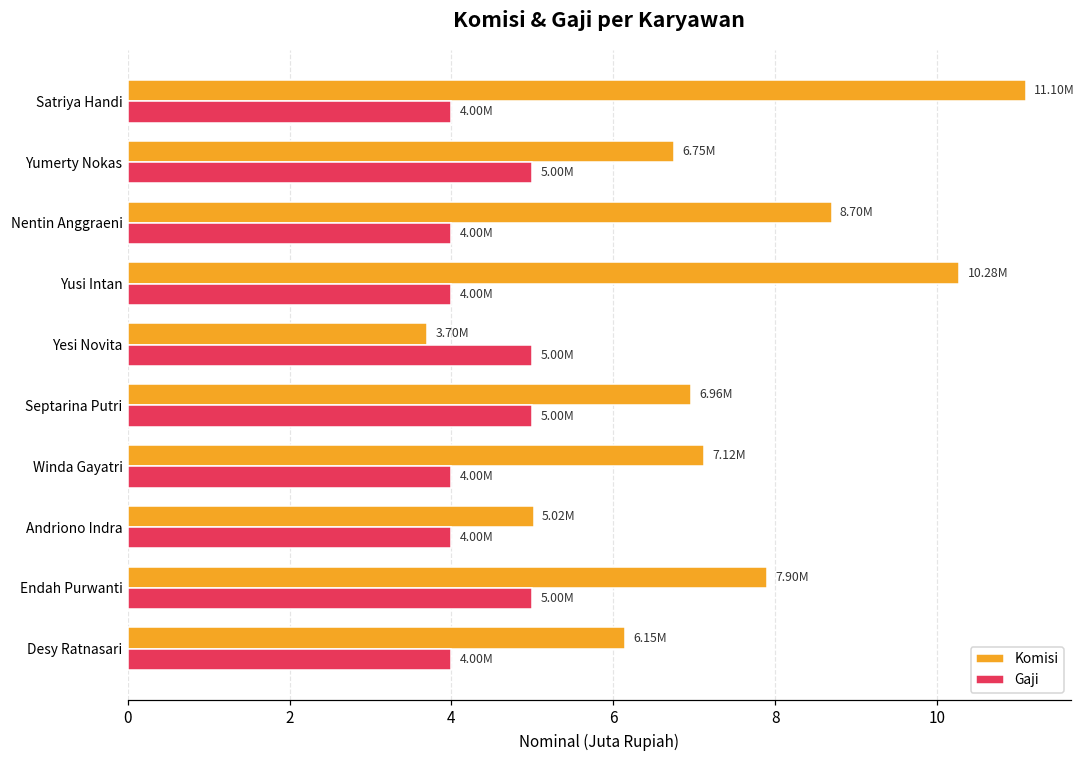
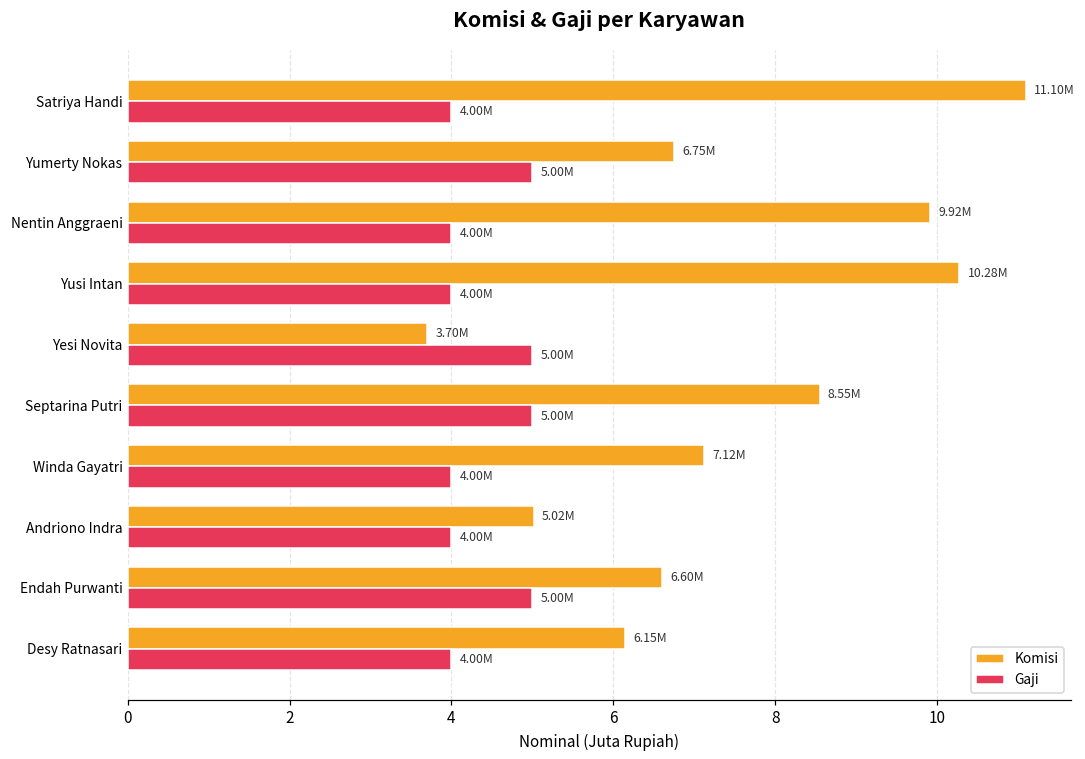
  {
    "Komisi": {
      "Satriya Handi": "11.10M",
      "Yumerty Nokas": "6.75M",
-     "Nentin Anggraeni": "8.70M",
+     "Nentin Anggraeni": "9.92M",
      "Yusi Intan": "10.28M",
      "Yesi Novita": "3.70M",
-     "Septarina Putri": "6.96M",
+     "Septarina Putri": "8.55M",
      "Winda Gayatri": "7.12M",
      "Andriono Indra": "5.02M",
-     "Endah Purwanti": "7.90M",
+     "Endah Purwanti": "6.60M",
      "Desy Ratnasari": "6.15M"
    },
    "Gaji": {
      "Satriya Handi": "4.00M",
      "Yumerty Nokas": "5.00M",
      "Nentin Anggraeni": "4.00M",
      "Yusi Intan": "4.00M",
      "Yesi Novita": "5.00M",
      "Septarina Putri": "5.00M",
      "Winda Gayatri": "4.00M",
      "Andriono Indra": "4.00M",
      "Endah Purwanti": "5.00M",
      "Desy Ratnasari": "4.00M"
    }
  }
